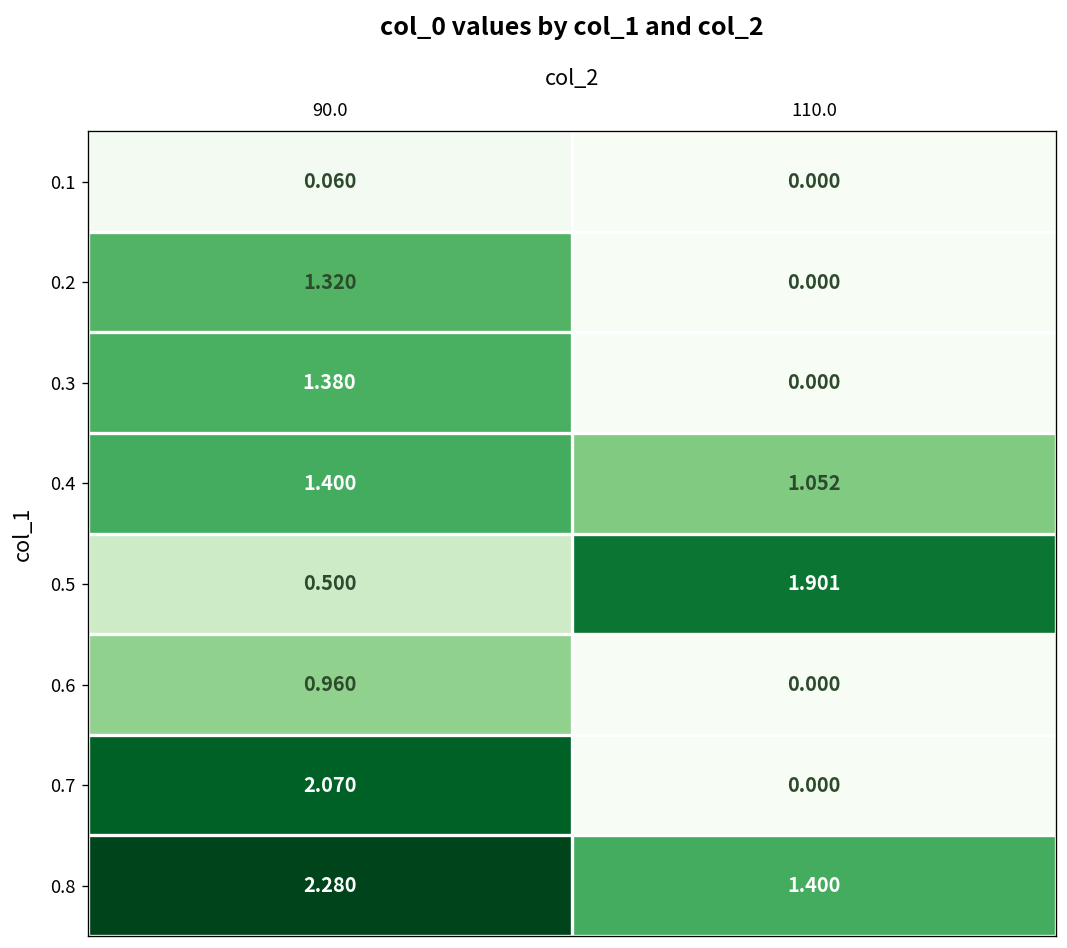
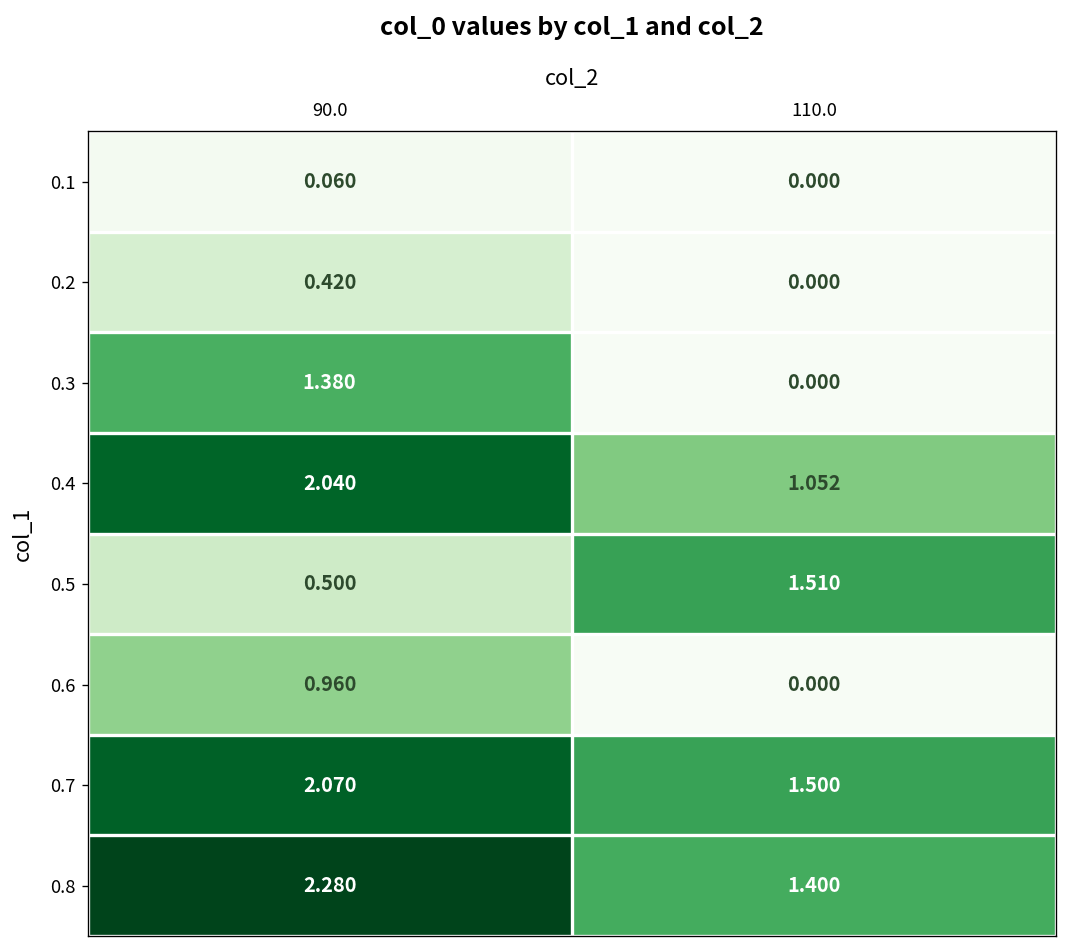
  {
    "0.1": {
      "90.0": 0.060,
      "110.0": 0.000
    },
    "0.2": {
-     "90.0": 1.320,
+     "90.0": 0.420,
      "110.0": 0.000
    },
    "0.3": {
      "90.0": 1.380,
      "110.0": 0.000
    },
    "0.4": {
-     "90.0": 1.400,
+     "90.0": 2.040,
      "110.0": 1.052
    },
    "0.5": {
      "90.0": 0.500,
-     "110.0": 1.901
+     "110.0": 1.510
    },
    "0.6": {
      "90.0": 0.960,
      "110.0": 0.000
    },
    "0.7": {
      "90.0": 2.070,
-     "110.0": 0.000
+     "110.0": 1.500
    },
    "0.8": {
      "90.0": 2.280,
      "110.0": 1.400
    }
  }
